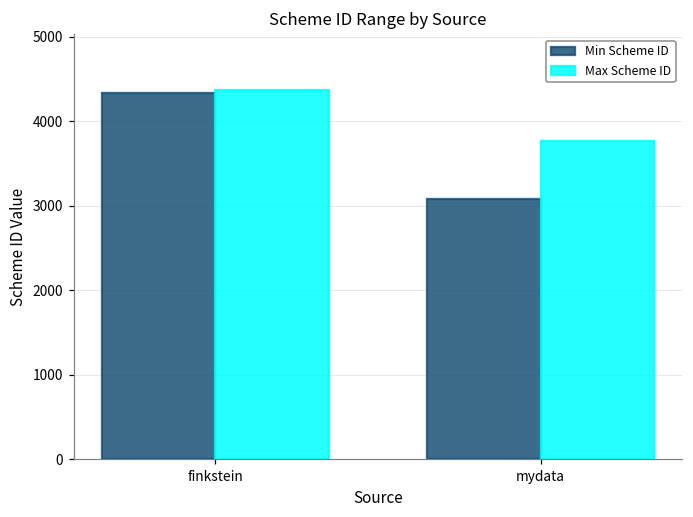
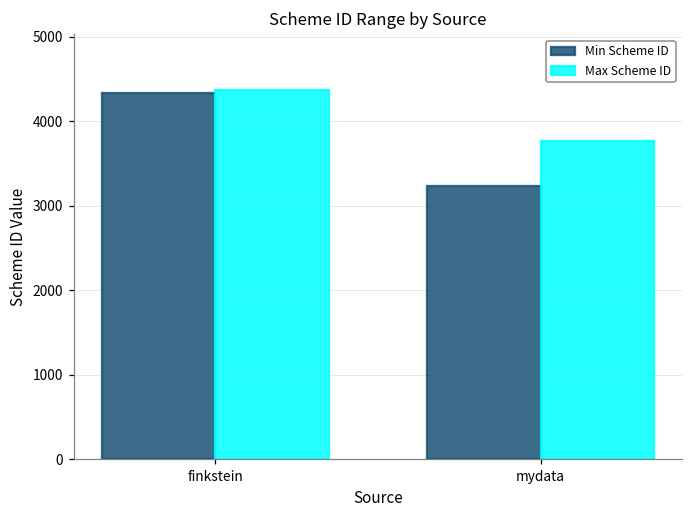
  {
    "Min Scheme ID": {
      "finkstein": 4300,
-     "mydata": 3100
+     "mydata": 3200
    },
    "Max Scheme ID": {
      "finkstein": 4400,
      "mydata": 3800
    }
  }
